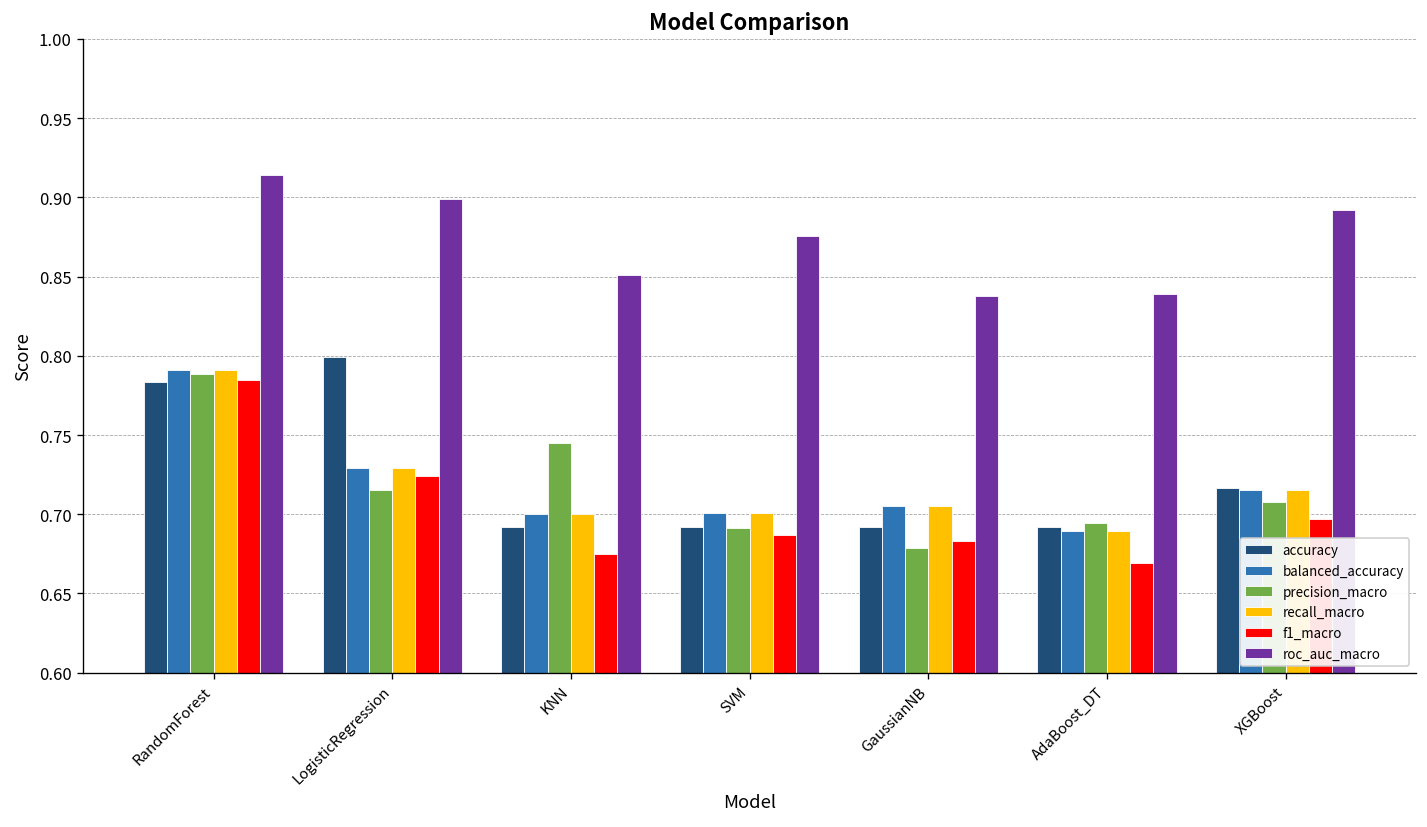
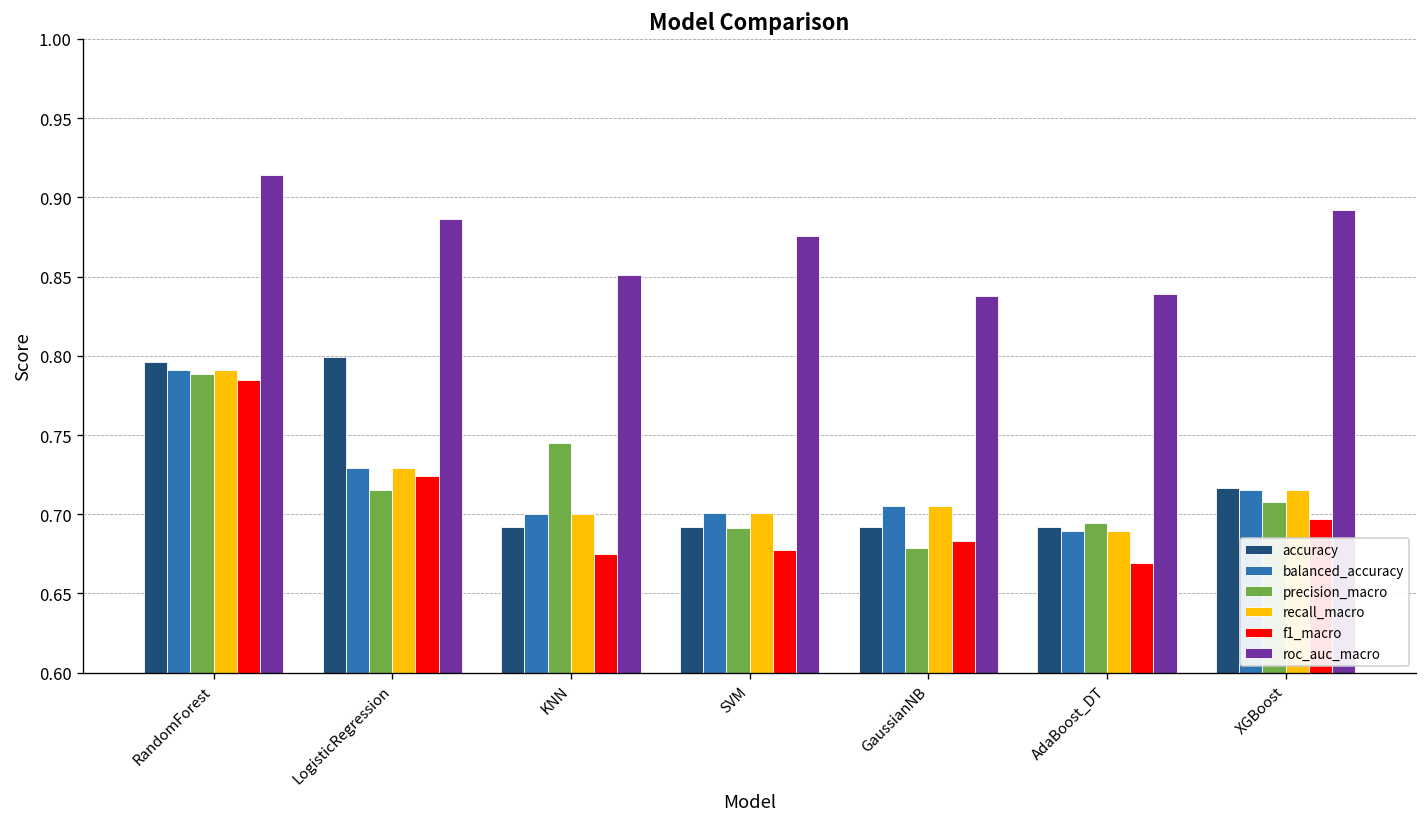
  {
    "accuracy": {
-     "RandomForest": 0.783,
+     "RandomForest": 0.796,
      "LogisticRegression": 0.799,
      "KNN": 0.692,
      "SVM": 0.692,
      "GaussianNB": 0.692,
      "AdaBoost_DT": 0.692,
      "XGBoost": 0.717
    },
    "balanced_accuracy": {
      "RandomForest": 0.791,
      "LogisticRegression": 0.729,
      "KNN": 0.700,
      "SVM": 0.701,
      "GaussianNB": 0.705,
      "AdaBoost_DT": 0.689,
      "XGBoost": 0.715
    },
    "precision_macro": {
      "RandomForest": 0.789,
      "LogisticRegression": 0.715,
      "KNN": 0.745,
      "SVM": 0.691,
      "GaussianNB": 0.679,
      "AdaBoost_DT": 0.695,
      "XGBoost": 0.707
    },
    "recall_macro": {
      "RandomForest": 0.791,
      "LogisticRegression": 0.729,
      "KNN": 0.700,
      "SVM": 0.701,
      "GaussianNB": 0.705,
      "AdaBoost_DT": 0.689,
      "XGBoost": 0.715
    },
    "f1_macro": {
      "RandomForest": 0.785,
      "LogisticRegression": 0.724,
      "KNN": 0.675,
-     "SVM": 0.687,
+     "SVM": 0.677,
      "GaussianNB": 0.683,
      "AdaBoost_DT": 0.669,
      "XGBoost": 0.697
    },
    "roc_auc_macro": {
      "RandomForest": 0.914,
-     "LogisticRegression": 0.899,
+     "LogisticRegression": 0.886,
      "KNN": 0.851,
      "SVM": 0.876,
      "GaussianNB": 0.838,
      "AdaBoost_DT": 0.839,
      "XGBoost": 0.892
    }
  }
